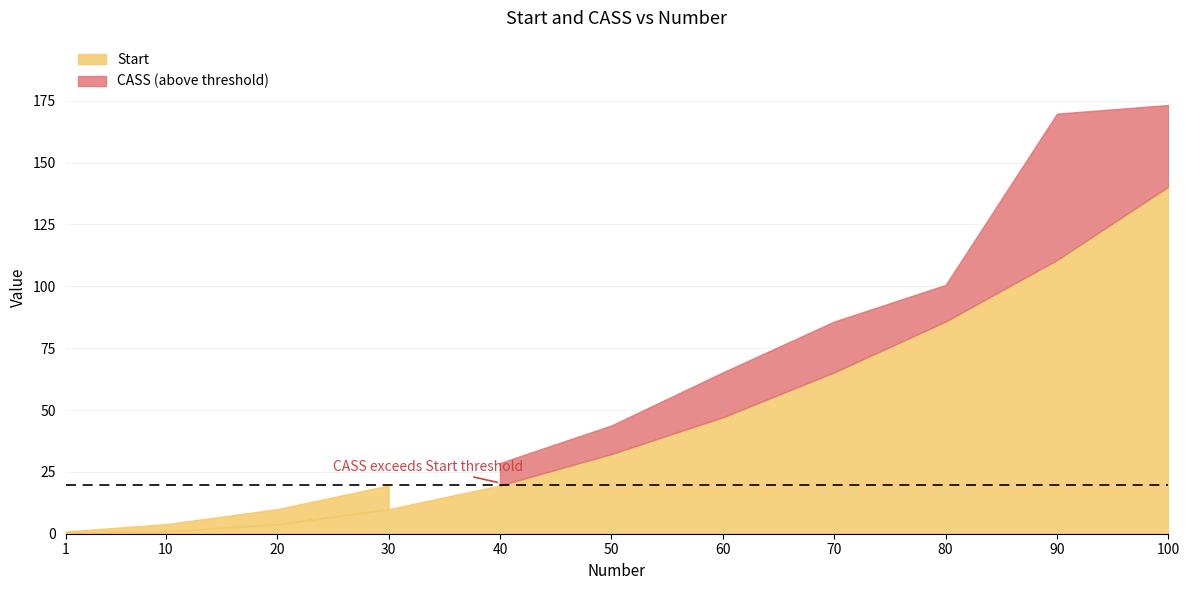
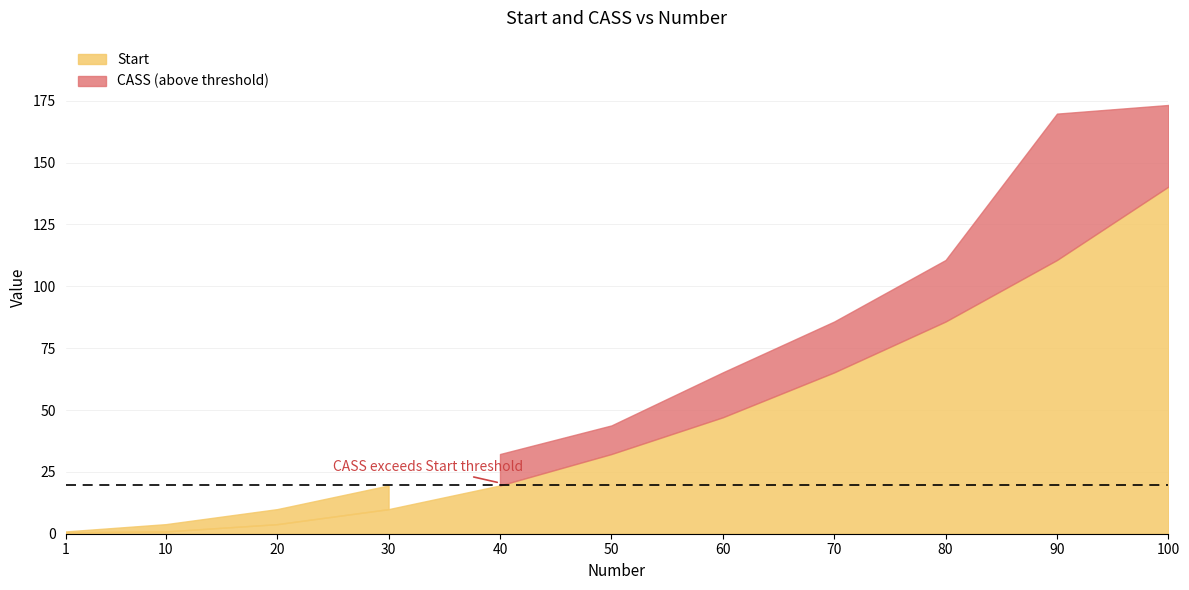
  {
    "CASS (above threshold)": {
-     "40": 9,
+     "40": 13,
      "50": 12,
      "60": 18,
      "70": 21,
-     "80": 15,
+     "80": 25,
      "90": 59,
      "100": 33
    }
  }
